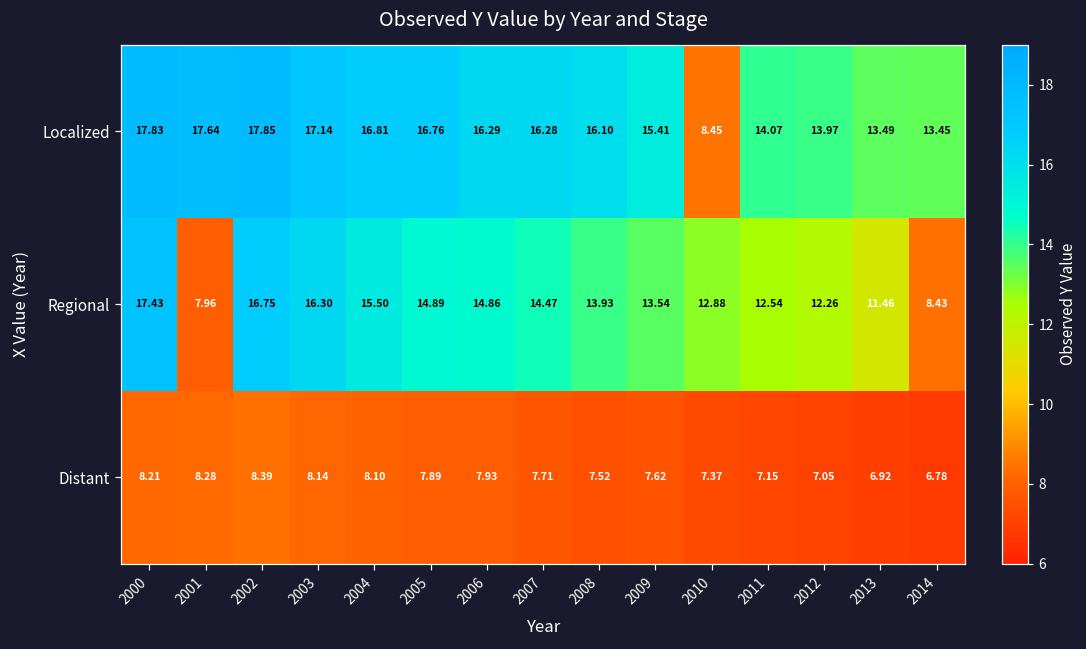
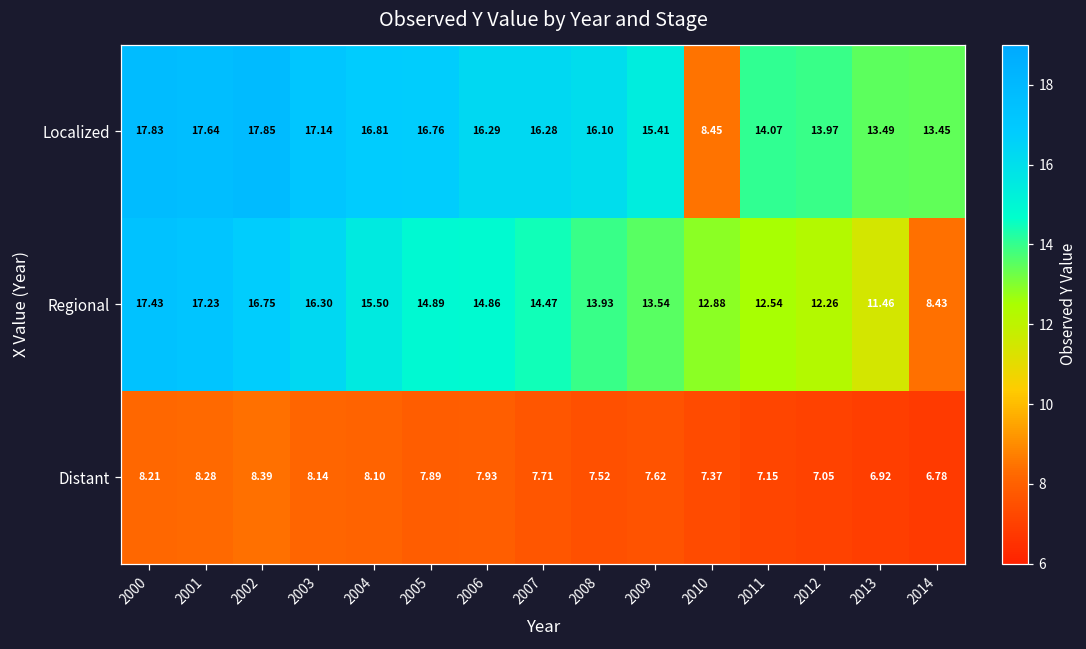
  {
    "Localized": {
      "2000": 17.83,
      "2001": 17.64,
      "2002": 17.85,
      "2003": 17.14,
      "2004": 16.81,
      "2005": 16.76,
      "2006": 16.29,
      "2007": 16.28,
      "2008": 16.10,
      "2009": 15.41,
      "2010": 8.45,
      "2011": 14.07,
      "2012": 13.97,
      "2013": 13.49,
      "2014": 13.45
    },
    "Regional": {
      "2000": 17.43,
-     "2001": 7.96,
+     "2001": 17.23,
      "2002": 16.75,
      "2003": 16.30,
      "2004": 15.50,
      "2005": 14.89,
      "2006": 14.86,
      "2007": 14.47,
      "2008": 13.93,
      "2009": 13.54,
      "2010": 12.88,
      "2011": 12.54,
      "2012": 12.26,
      "2013": 11.46,
      "2014": 8.43
    },
    "Distant": {
      "2000": 8.21,
      "2001": 8.28,
      "2002": 8.39,
      "2003": 8.14,
      "2004": 8.10,
      "2005": 7.89,
      "2006": 7.93,
      "2007": 7.71,
      "2008": 7.52,
      "2009": 7.62,
      "2010": 7.37,
      "2011": 7.15,
      "2012": 7.05,
      "2013": 6.92,
      "2014": 6.78
    }
  }
